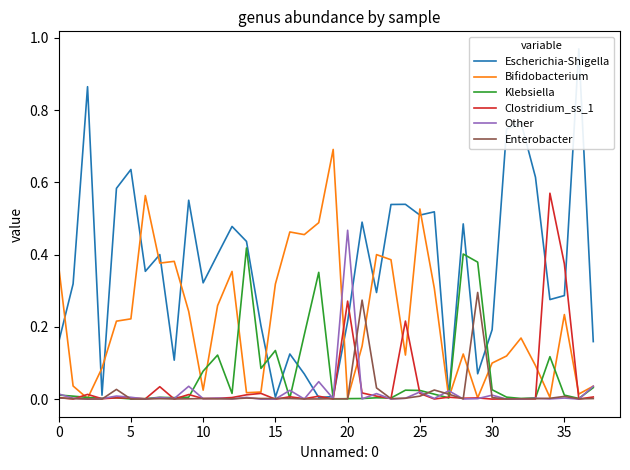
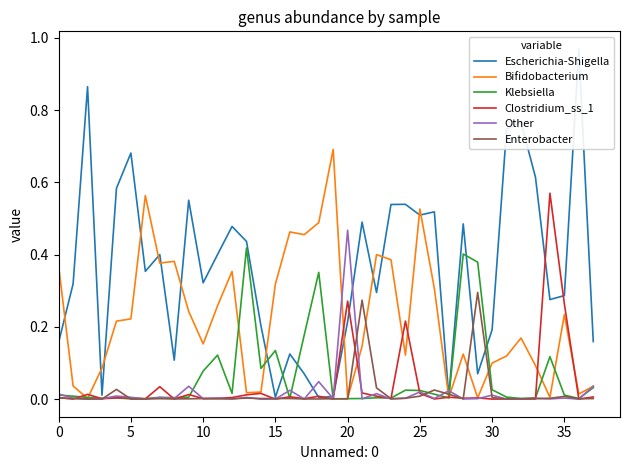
  {
    "Escherichia-Shigella": {
      "0": 0.16,
-     "5": 0.64,
+     "5": 0.68,
      "10": 0.32,
      "20": 0.21,
      "25": 0.51,
      "30": 0.19,
      "35": 0.29
    },
    "Bifidobacterium": {
      "0": 0.37,
      "5": 0.22,
-     "10": 0.03,
+     "10": 0.15,
      "15": 0.32,
      "25": 0.53,
      "30": 0.10,
      "35": 0.23
    },
    "Klebsiella": {
      "10": 0.08,
      "15": 0.13,
      "30": 0.03
    },
    "Clostridium_ss_1": {
      "20": 0.27,
-     "35": 0.37
+     "35": 0.26
    },
    "Other": {
      "20": 0.47
    },
    "Enterobacter": {
      "25": 0.01
    }
  }
